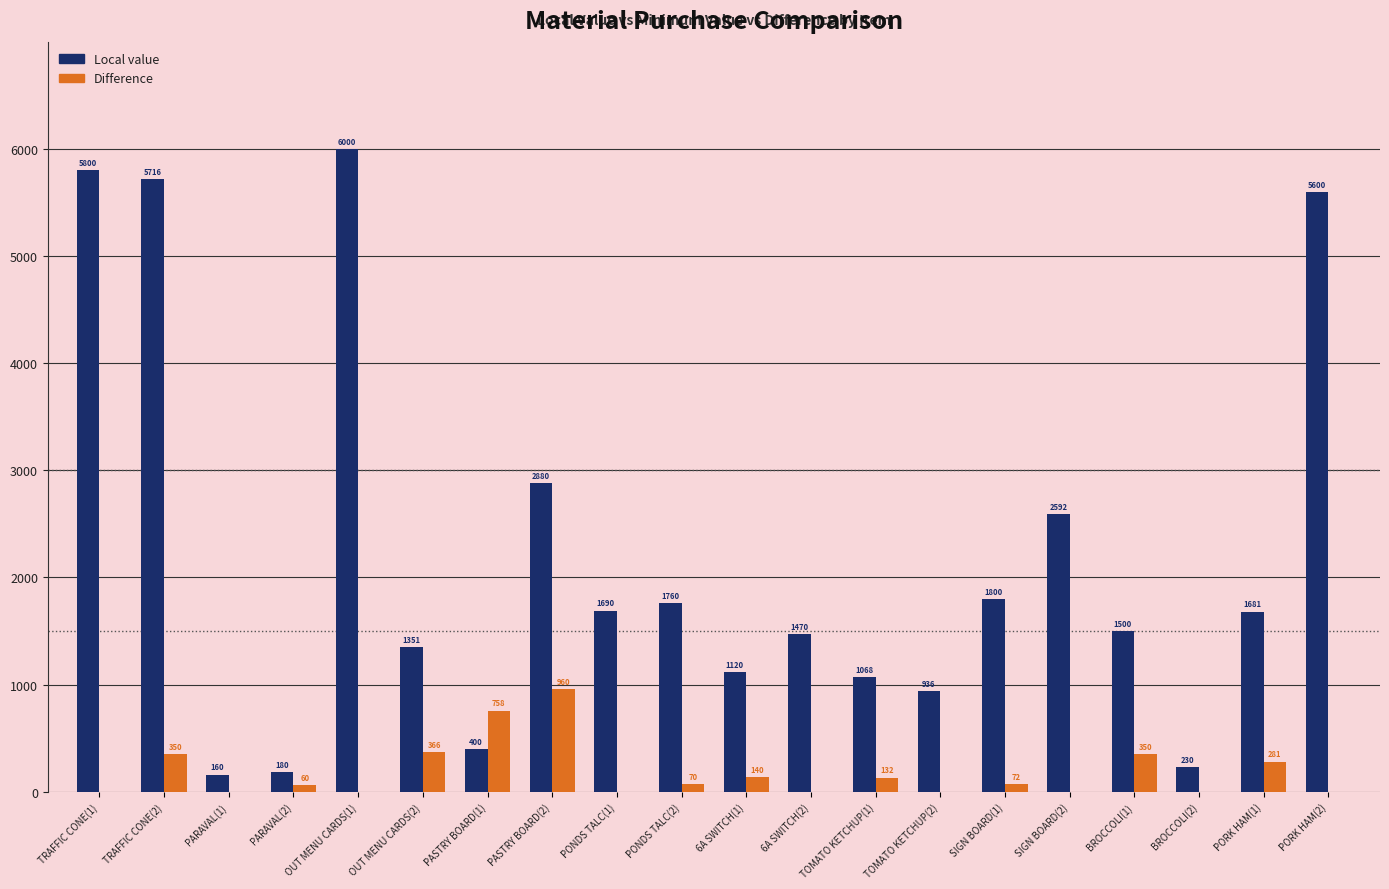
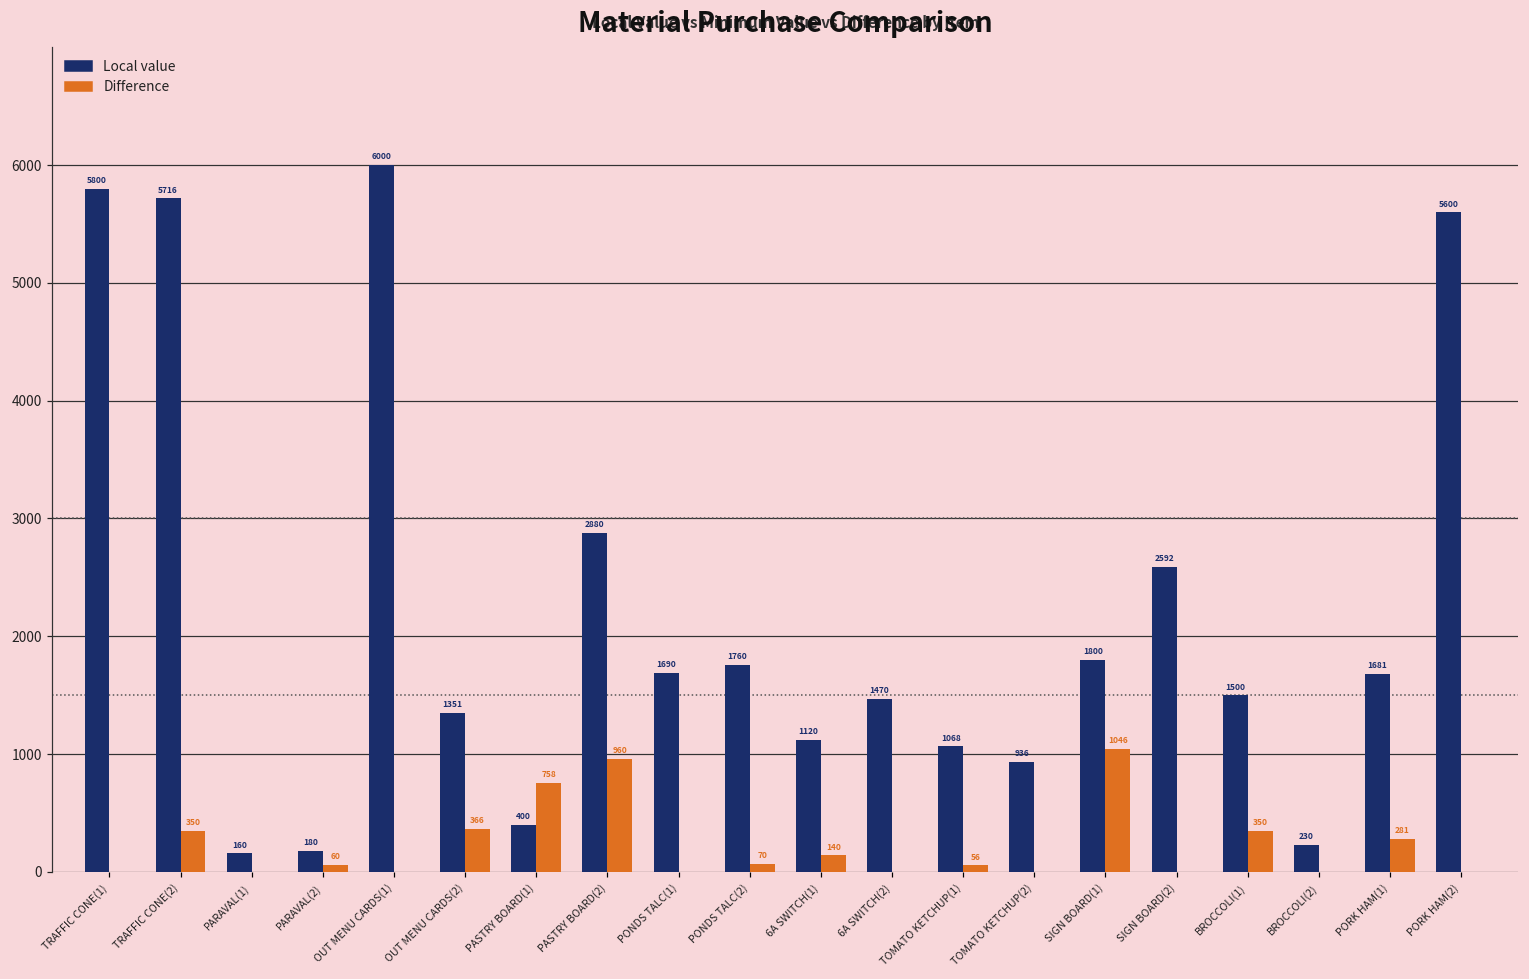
  {
    "Local value": {
      "TRAFFIC CONE(1)": 5800,
      "TRAFFIC CONE(2)": 5716,
      "PARAVAL(1)": 160,
      "PARAVAL(2)": 180,
      "OUT MENU CARDS(1)": 6000,
      "OUT MENU CARDS(2)": 1351,
      "PASTRY BOARD(1)": 400,
      "PASTRY BOARD(2)": 2880,
      "PONDS TALC(1)": 1690,
      "PONDS TALC(2)": 1760,
      "6A SWITCH(1)": 1120,
      "6A SWITCH(2)": 1470,
      "TOMATO KETCHUP(1)": 1068,
      "TOMATO KETCHUP(2)": 936,
      "SIGN BOARD(1)": 1800,
      "SIGN BOARD(2)": 2592,
      "BROCCOLI(1)": 1500,
      "BROCCOLI(2)": 230,
      "PORK HAM(1)": 1681,
      "PORK HAM(2)": 5600
    },
    "Difference": {
      "TRAFFIC CONE(2)": 350,
      "PARAVAL(2)": 60,
      "PASTRY BOARD(1)": 758,
      "PASTRY BOARD(2)": 960,
      "PONDS TALC(2)": 70,
      "6A SWITCH(1)": 140,
-     "TOMATO KETCHUP(1)": 132,
-     "SIGN BOARD(1)": 72,
+     "TOMATO KETCHUP(1)": 56,
+     "SIGN BOARD(1)": 1046,
      "BROCCOLI(1)": 350,
      "PORK HAM(1)": 281
    }
  }
